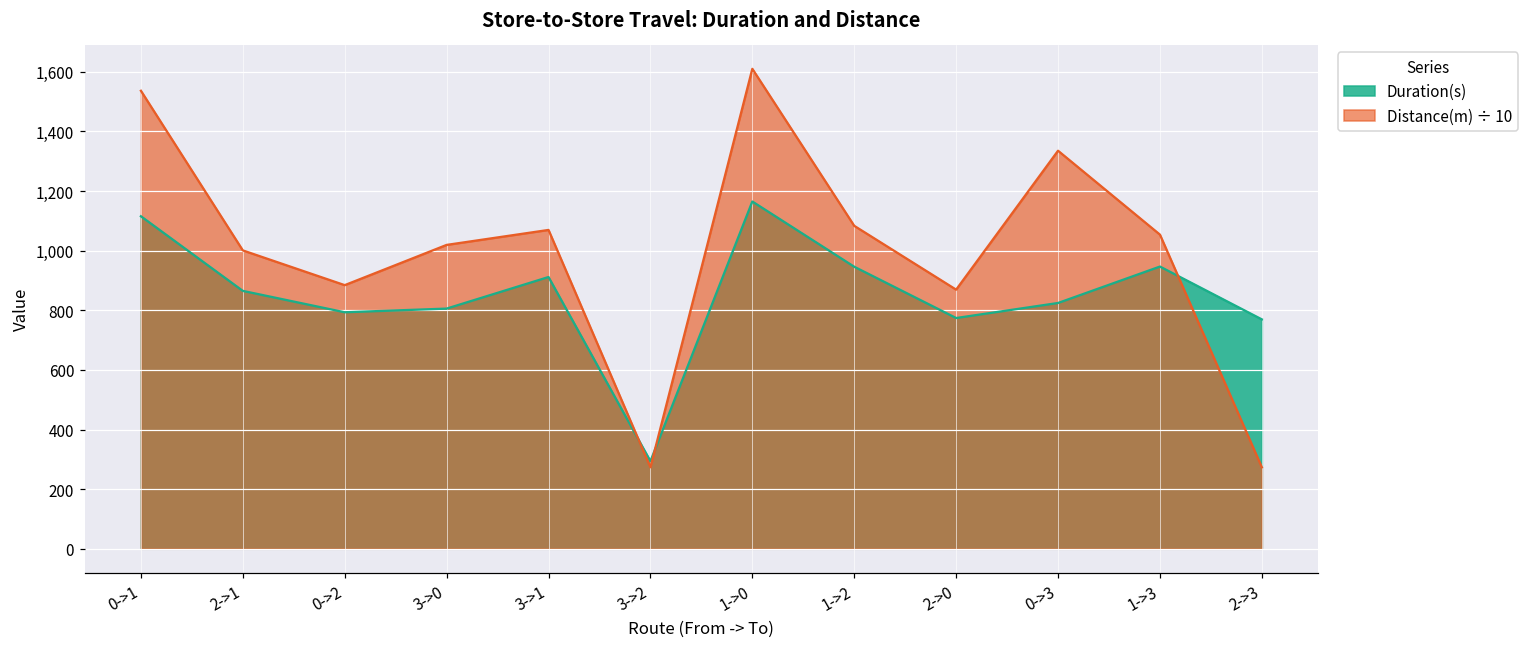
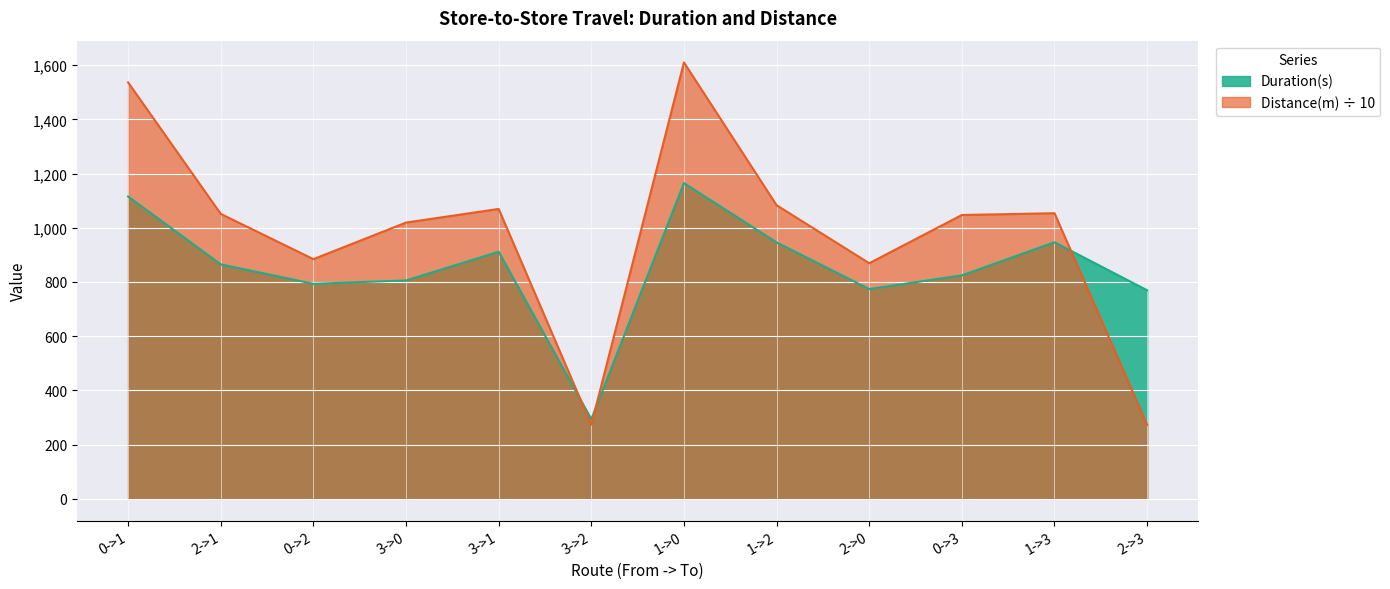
  {
    "Duration(s)": {
      "0->1": "1,120",
      "2->1": "860",
      "0->2": "790",
      "3->0": "810",
      "3->1": "910",
      "3->2": "290",
      "1->0": "1,160",
      "1->2": "950",
      "2->0": "770",
      "0->3": "820",
      "1->3": "950",
      "2->3": "770"
    },
    "Distance(m) ÷ 10": {
      "0->1": "1,540",
-     "2->1": "1,000",
+     "2->1": "1,050",
      "0->2": "880",
      "3->0": "1,020",
      "3->1": "1,070",
      "3->2": "270",
      "1->0": "1,610",
      "1->2": "1,080",
      "2->0": "870",
-     "0->3": "1,340",
+     "0->3": "1,050",
      "1->3": "1,050",
      "2->3": "270"
    }
  }
